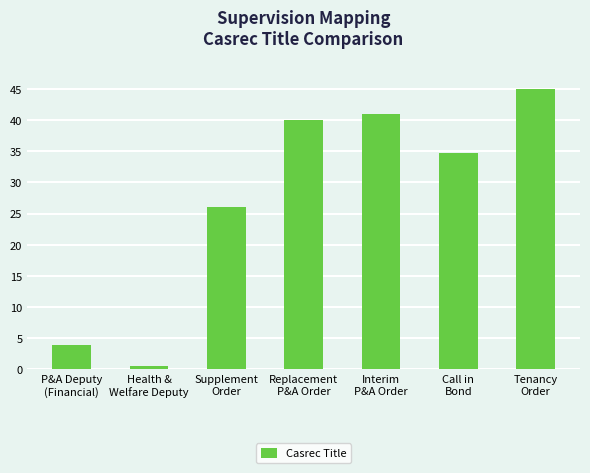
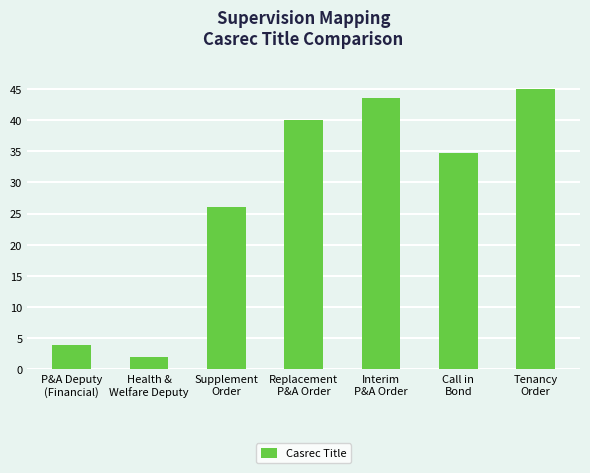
  {
    "P&A Deputy (Financial)": 4,
-   "Health & Welfare Deputy": 1,
+   "Health & Welfare Deputy": 2,
    "Supplement Order": 26,
    "Replacement P&A Order": 40,
-   "Interim P&A Order": 41,
+   "Interim P&A Order": 44,
    "Call in Bond": 35,
    "Tenancy Order": 45
  }
